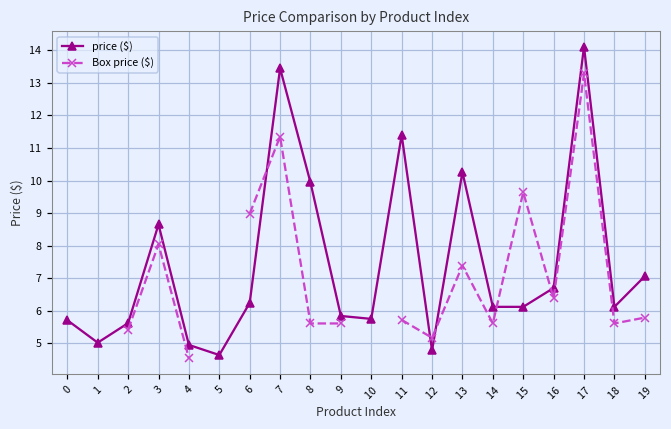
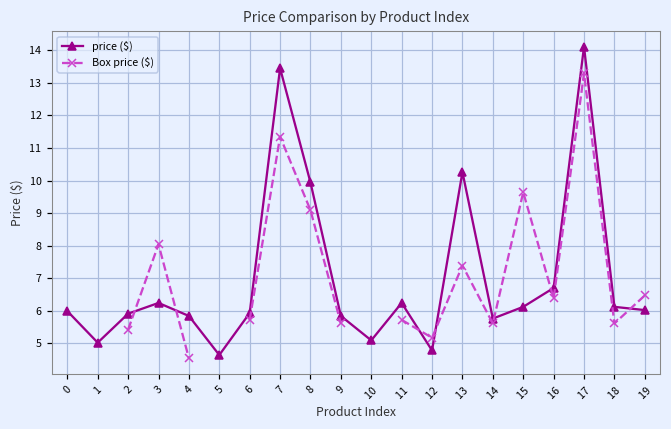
  {
    "price ($)": {
-     "0": 5.7,
+     "0": 6.0,
      "1": 5.0,
-     "2": 5.6,
-     "3": 8.7,
-     "4": 5.0,
+     "2": 5.9,
+     "3": 6.2,
+     "4": 5.8,
      "5": 4.6,
-     "6": 6.2,
+     "6": 5.9,
      "7": 13.5,
      "8": 9.9,
      "9": 5.8,
-     "10": 5.8,
-     "11": 11.4,
+     "10": 5.1,
+     "11": 6.2,
      "12": 4.8,
      "13": 10.3,
-     "14": 6.1,
+     "14": 5.8,
      "15": 6.1,
      "16": 6.7,
      "17": 14.1,
      "18": 6.1,
-     "19": 7.1
+     "19": 6.0
    },
    "Box price ($)": {
      "2": 5.4,
      "3": 8.0,
      "4": 4.5,
-     "6": 9.0,
+     "6": 5.7,
      "7": 11.4,
-     "8": 5.6,
+     "8": 9.1,
      "9": 5.6,
      "11": 5.7,
      "12": 5.2,
      "13": 7.4,
      "14": 5.6,
      "15": 9.6,
      "16": 6.4,
      "17": 13.3,
      "18": 5.6,
-     "19": 5.8
+     "19": 6.5
    }
  }
